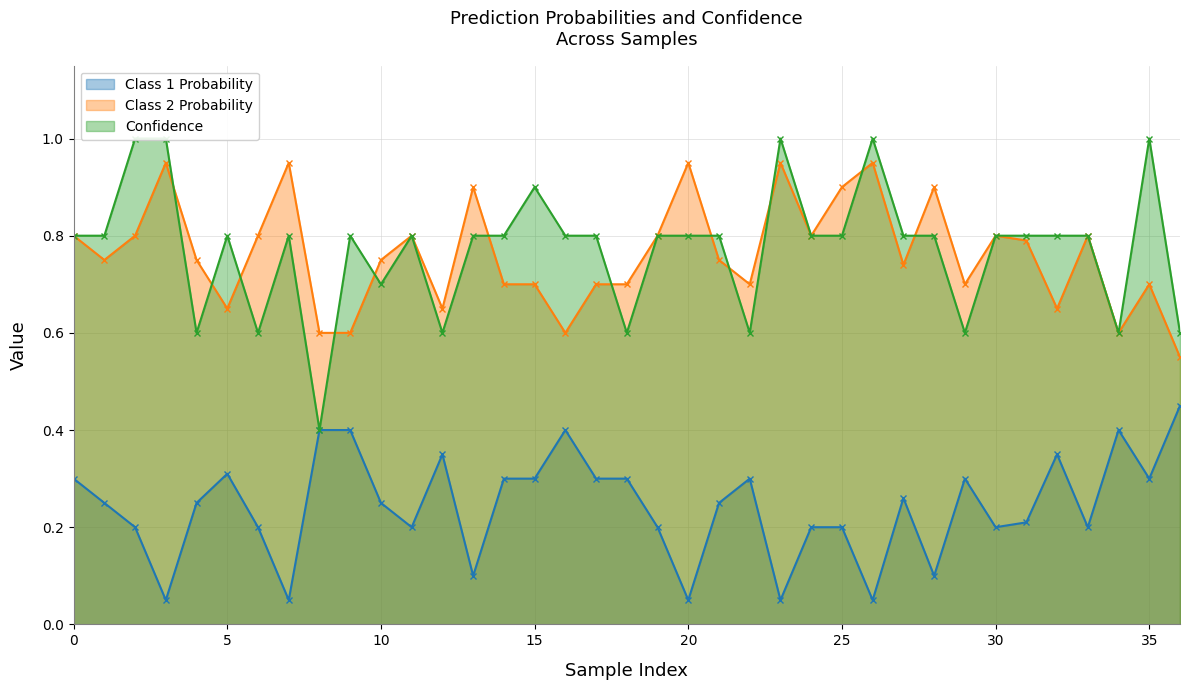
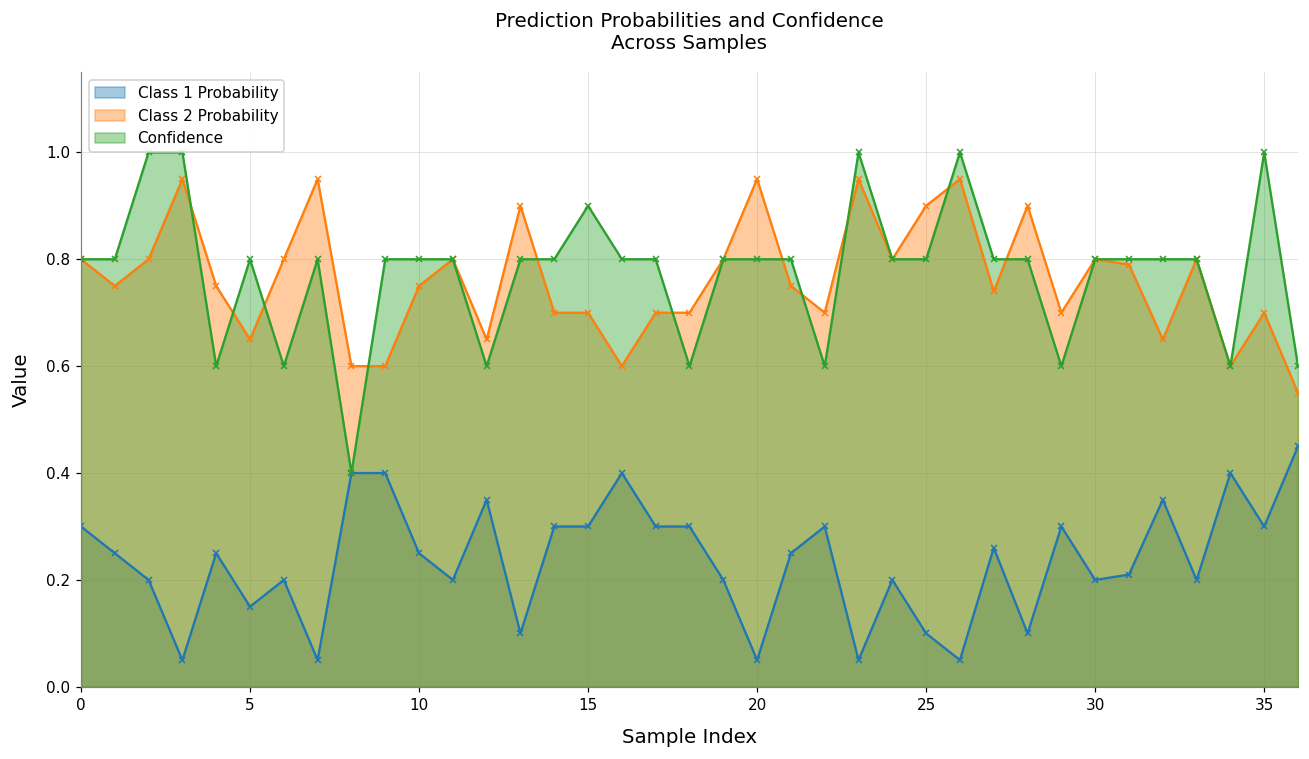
  {
    "Class 1 Probability": {
      "0": 0.30,
-     "5": 0.31,
+     "5": 0.15,
      "10": 0.25,
      "15": 0.30,
      "20": 0.05,
-     "25": 0.2,
+     "25": 0.1,
      "30": 0.20,
      "35": 0.30
    },
    "Class 2 Probability": {
      "5": 0.65,
      "10": 0.75,
      "15": 0.70,
      "20": 0.95,
      "25": 0.90,
      "35": 0.70
    },
    "Confidence": {
      "5": 0.8,
-     "10": 0.7,
+     "10": 0.8,
      "15": 0.9,
      "20": 0.8,
      "25": 0.8,
      "35": 1.0
    }
  }
